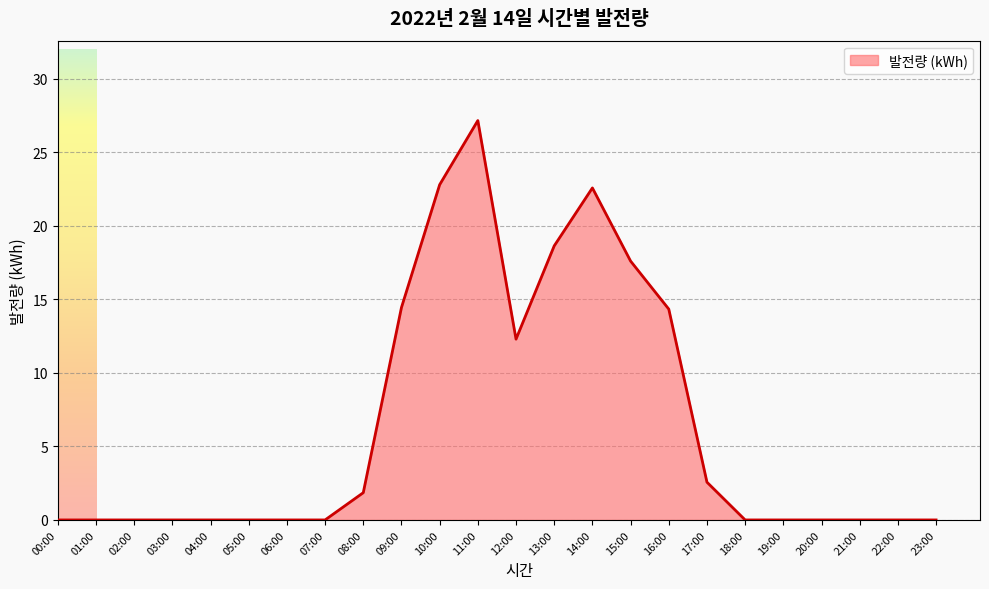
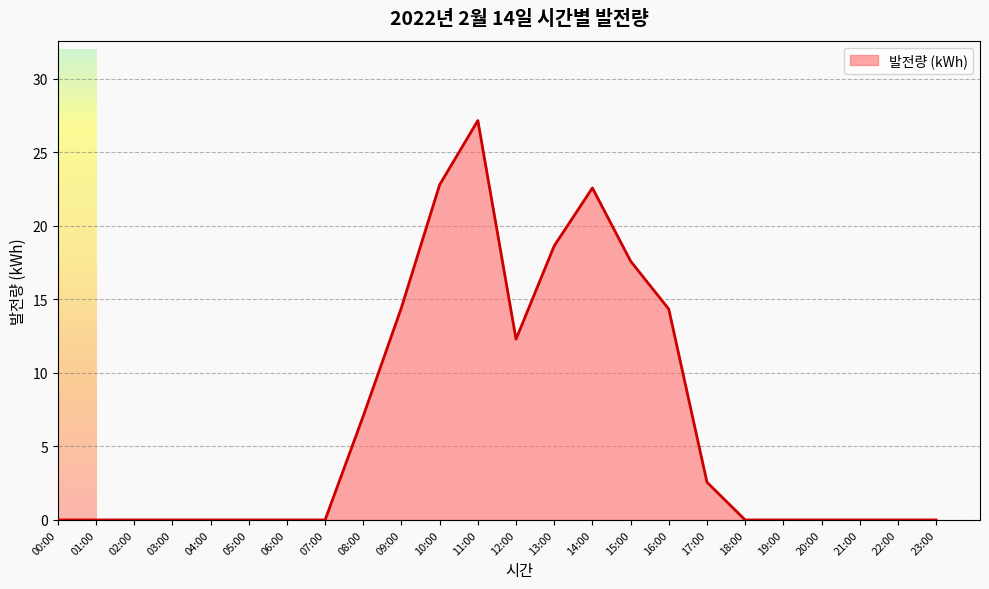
  {
    "00:00": 0.0,
    "01:00": 0.0,
    "02:00": 0.0,
    "03:00": 0.0,
    "04:00": 0.0,
    "05:00": 0.0,
    "06:00": 0.0,
    "07:00": 0.0,
-   "08:00": 1.9,
+   "08:00": 7.1,
    "09:00": 14.4,
    "10:00": 22.8,
    "11:00": 27.2,
    "12:00": 12.3,
    "13:00": 18.6,
    "14:00": 22.6,
    "15:00": 17.6,
    "16:00": 14.3,
    "17:00": 2.6,
    "18:00": 0.0,
    "19:00": 0.0,
    "20:00": 0.0,
    "21:00": 0.0,
    "22:00": 0.0,
    "23:00": 0.0
  }
